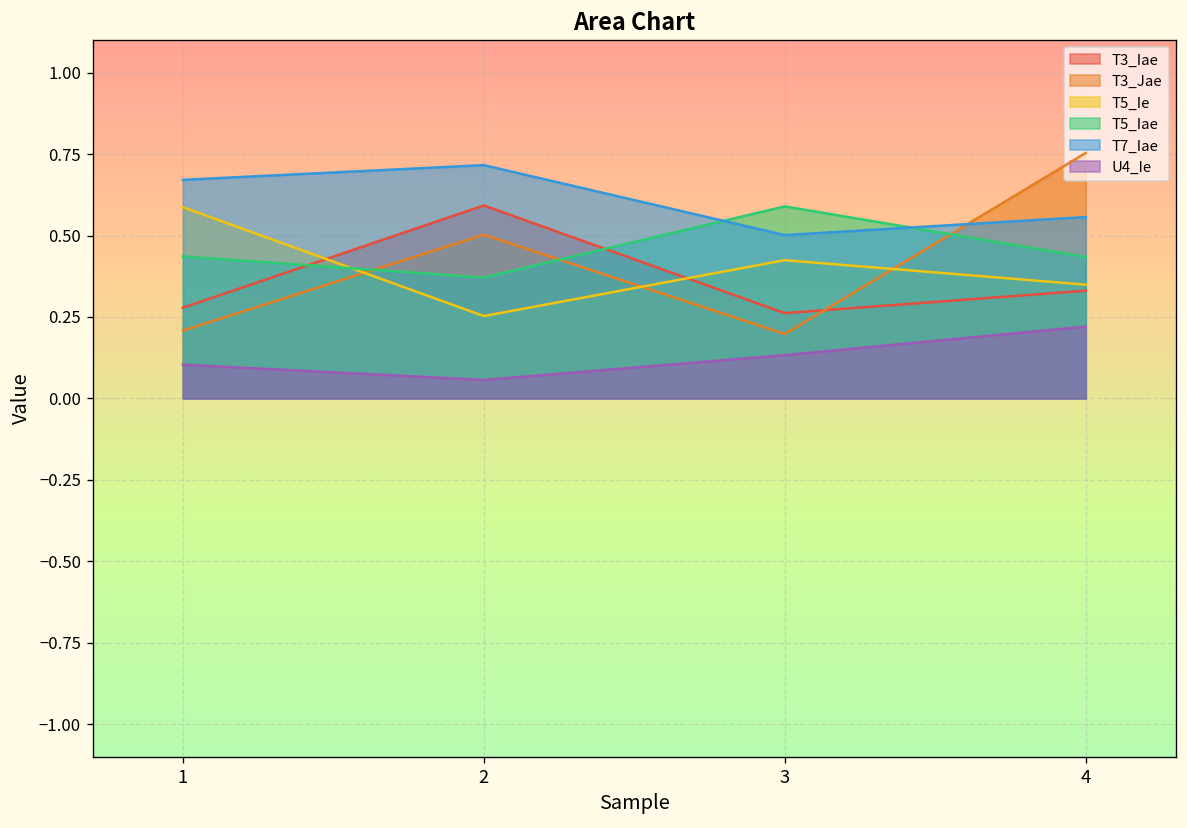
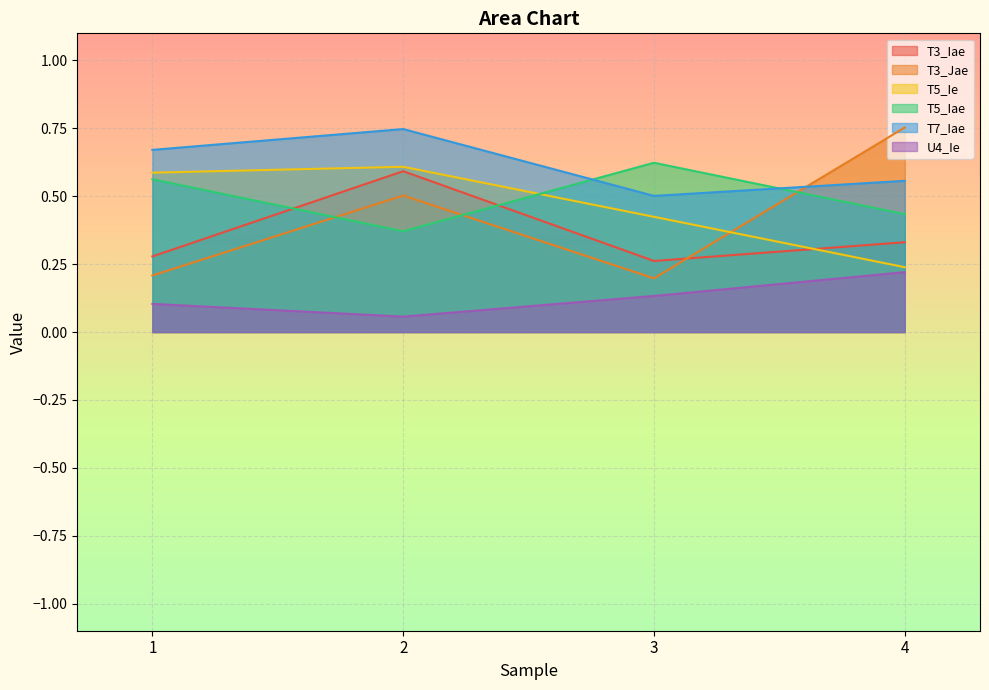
  {
    "T5_Ie": {
      "1": 0.59,
-     "2": 0.25,
+     "2": 0.61,
      "3": 0.42,
-     "4": 0.35
+     "4": 0.24
    },
    "T5_Iae": {
-     "1": 0.44,
+     "1": 0.56,
      "2": 0.37,
-     "3": 0.59,
+     "3": 0.62,
      "4": 0.43
    },
    "T7_Iae": {
      "1": 0.67,
-     "2": 0.72,
+     "2": 0.75,
      "3": 0.50,
      "4": 0.56
    },
    "U4_Ie": {
      "1": 0.10,
      "2": 0.06,
      "3": 0.13,
      "4": 0.22
    }
  }
